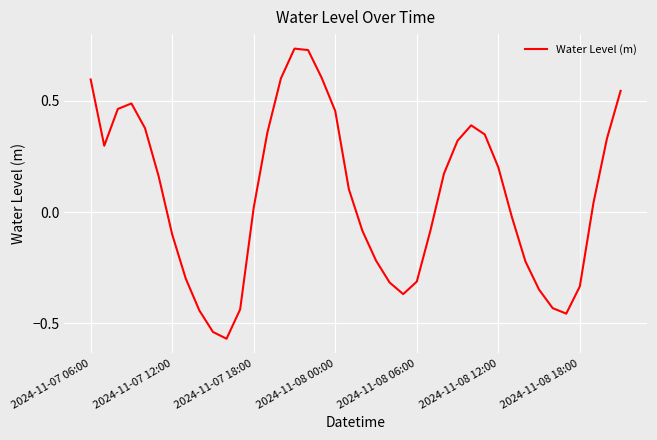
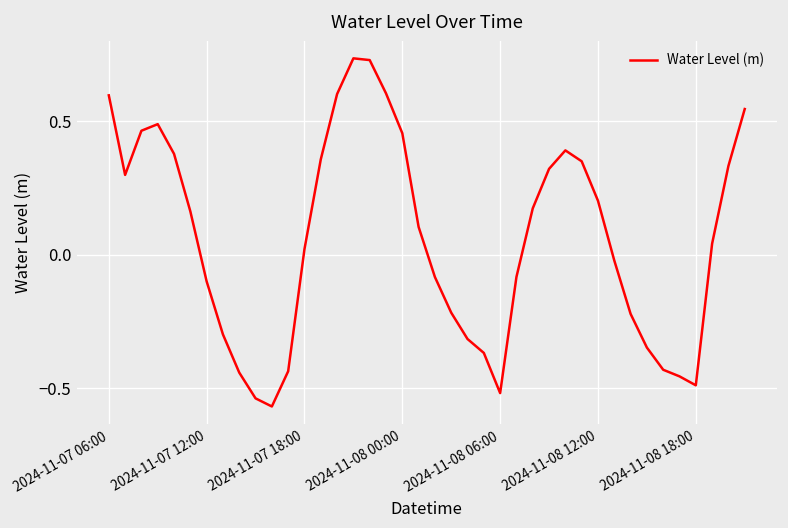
  {
    "2024-11-07 06:00": 0.60,
    "2024-11-07 12:00": -0.10,
    "2024-11-07 18:00": 0.02,
    "2024-11-08 00:00": 0.45,
-   "2024-11-08 06:00": -0.31,
+   "2024-11-08 06:00": -0.52,
    "2024-11-08 12:00": 0.20,
-   "2024-11-08 18:00": -0.33
+   "2024-11-08 18:00": -0.49
  }
